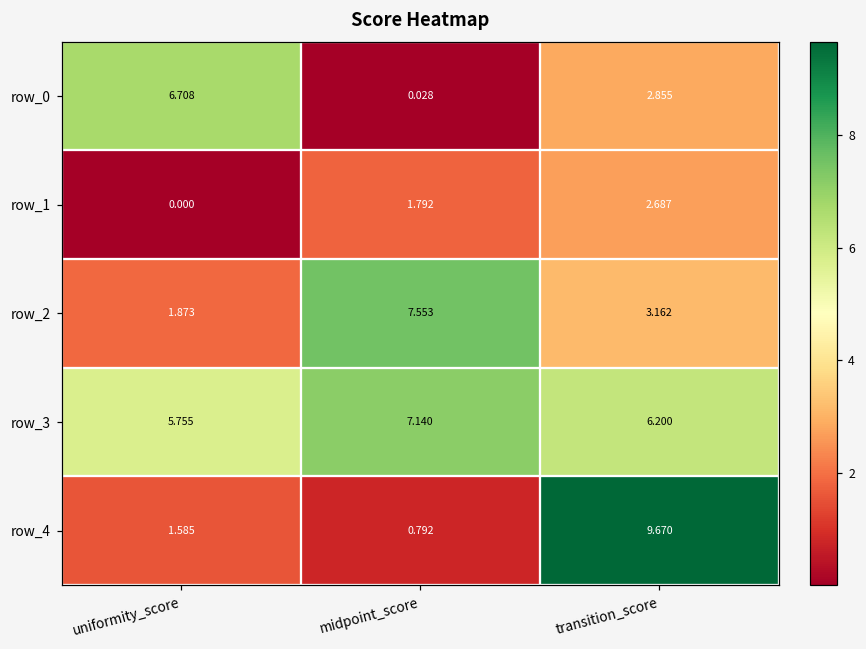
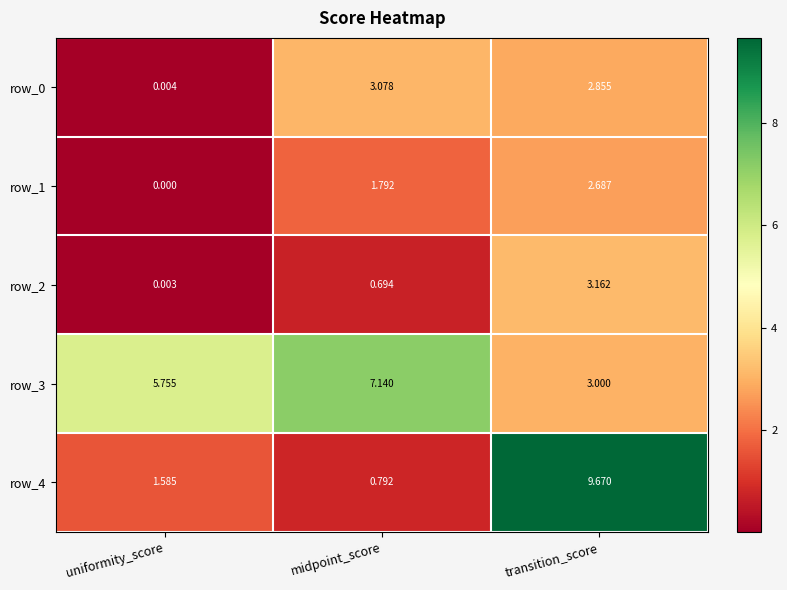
  {
    "row_0": {
-     "uniformity_score": 6.708,
-     "midpoint_score": 0.028,
+     "uniformity_score": 0.004,
+     "midpoint_score": 3.078,
      "transition_score": 2.855
    },
    "row_1": {
      "uniformity_score": 0.000,
      "midpoint_score": 1.792,
      "transition_score": 2.687
    },
    "row_2": {
-     "uniformity_score": 1.873,
-     "midpoint_score": 7.553,
+     "uniformity_score": 0.003,
+     "midpoint_score": 0.694,
      "transition_score": 3.162
    },
    "row_3": {
      "uniformity_score": 5.755,
      "midpoint_score": 7.140,
-     "transition_score": 6.200
+     "transition_score": 3.000
    },
    "row_4": {
      "uniformity_score": 1.585,
      "midpoint_score": 0.792,
      "transition_score": 9.670
    }
  }
